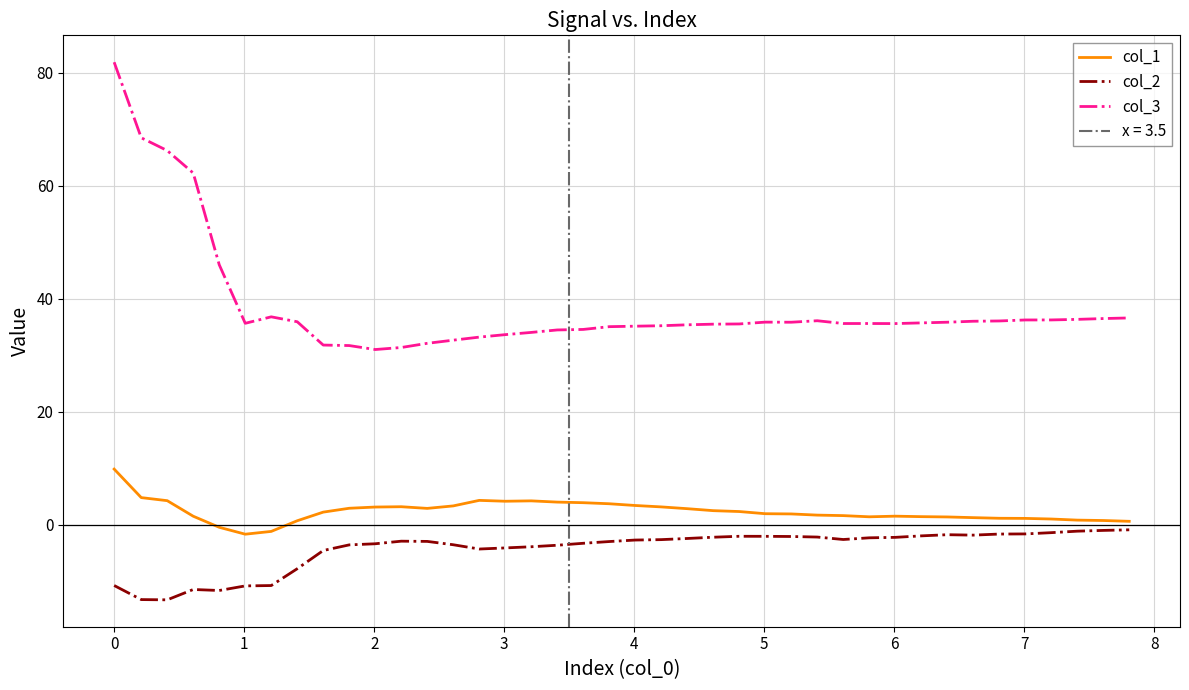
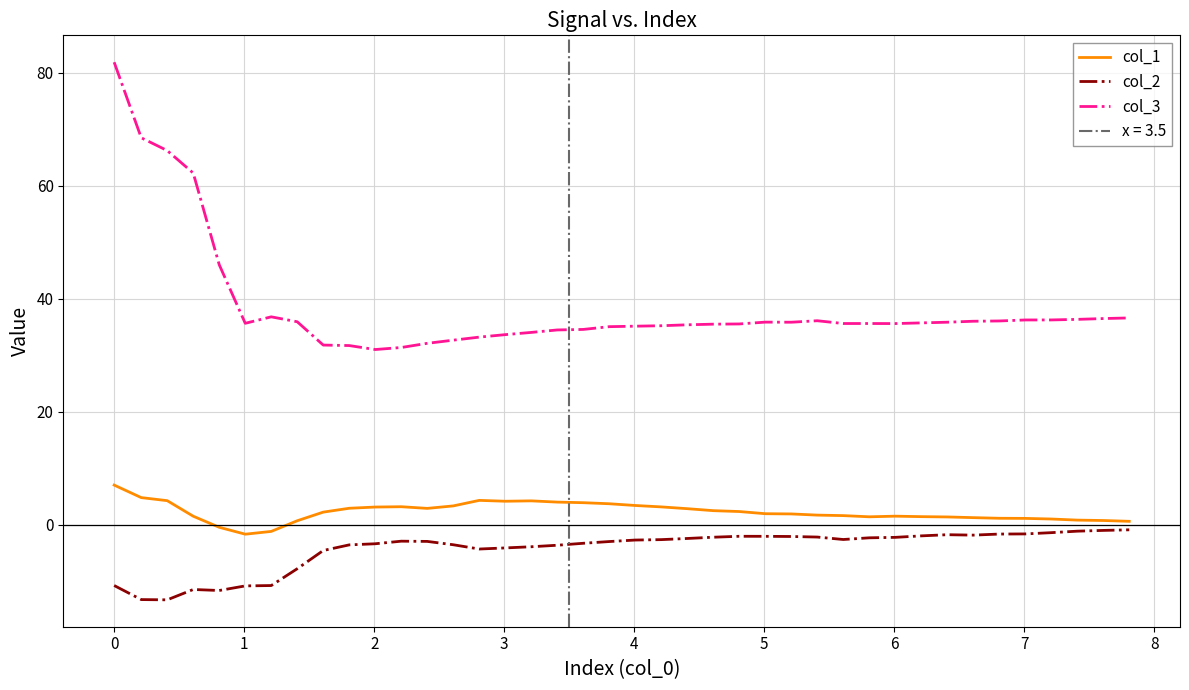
  {
    "col_1": {
-     "0": 10
+     "0": 7
    },
    "col_2": {
      "0": -11
    },
    "col_3": {
      "0": 82
    }
  }
